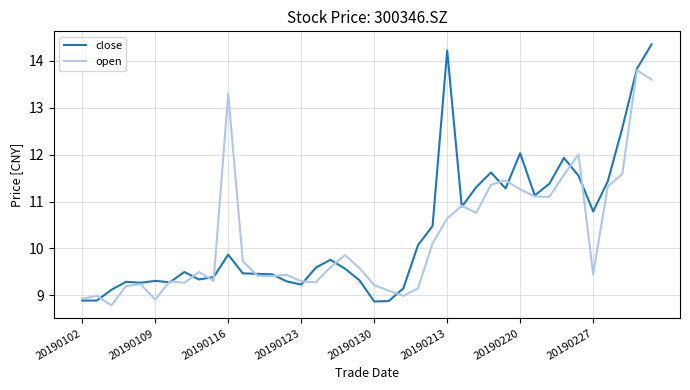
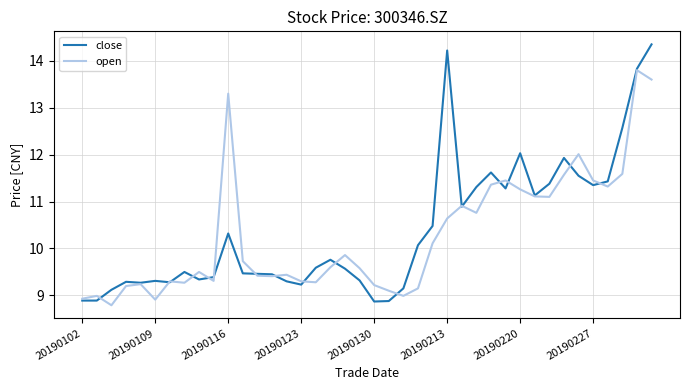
  {
    "close": {
      "20190109": 9.3,
-     "20190116": 9.9,
+     "20190116": 10.3,
      "20190123": 9.2,
      "20190130": 8.9,
      "20190213": 14.2,
      "20190220": 12.0,
-     "20190227": 10.8
+     "20190227": 11.4
    },
    "open": {
      "20190109": 8.9,
      "20190116": 13.3,
      "20190123": 9.3,
      "20190130": 9.2,
      "20190213": 10.6,
      "20190220": 11.3,
-     "20190227": 9.5
+     "20190227": 11.5
    }
  }
